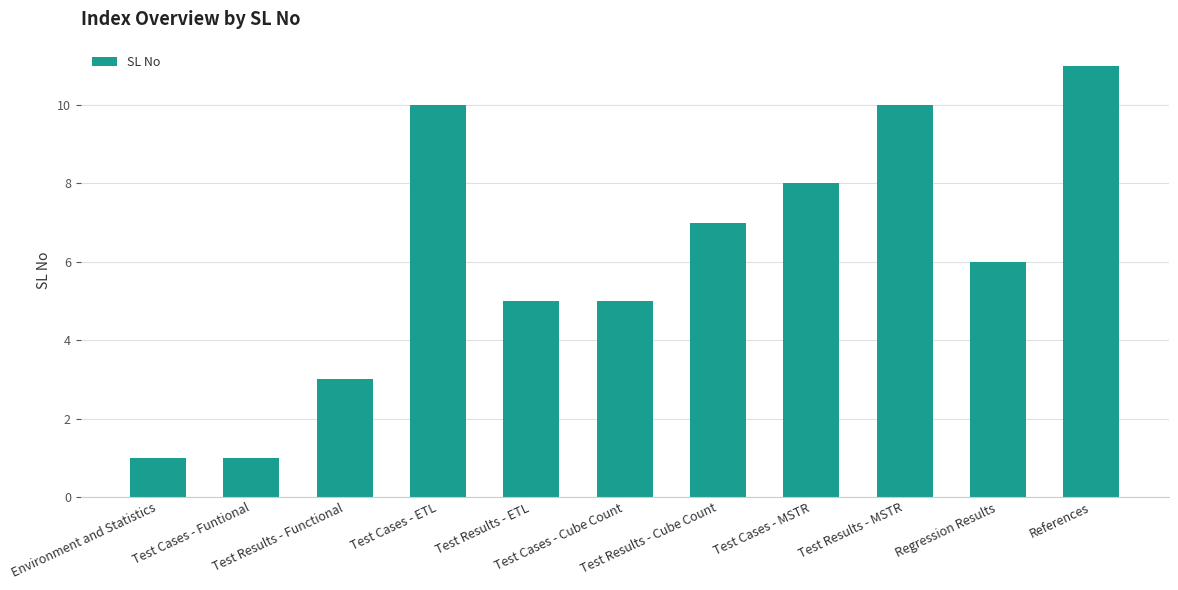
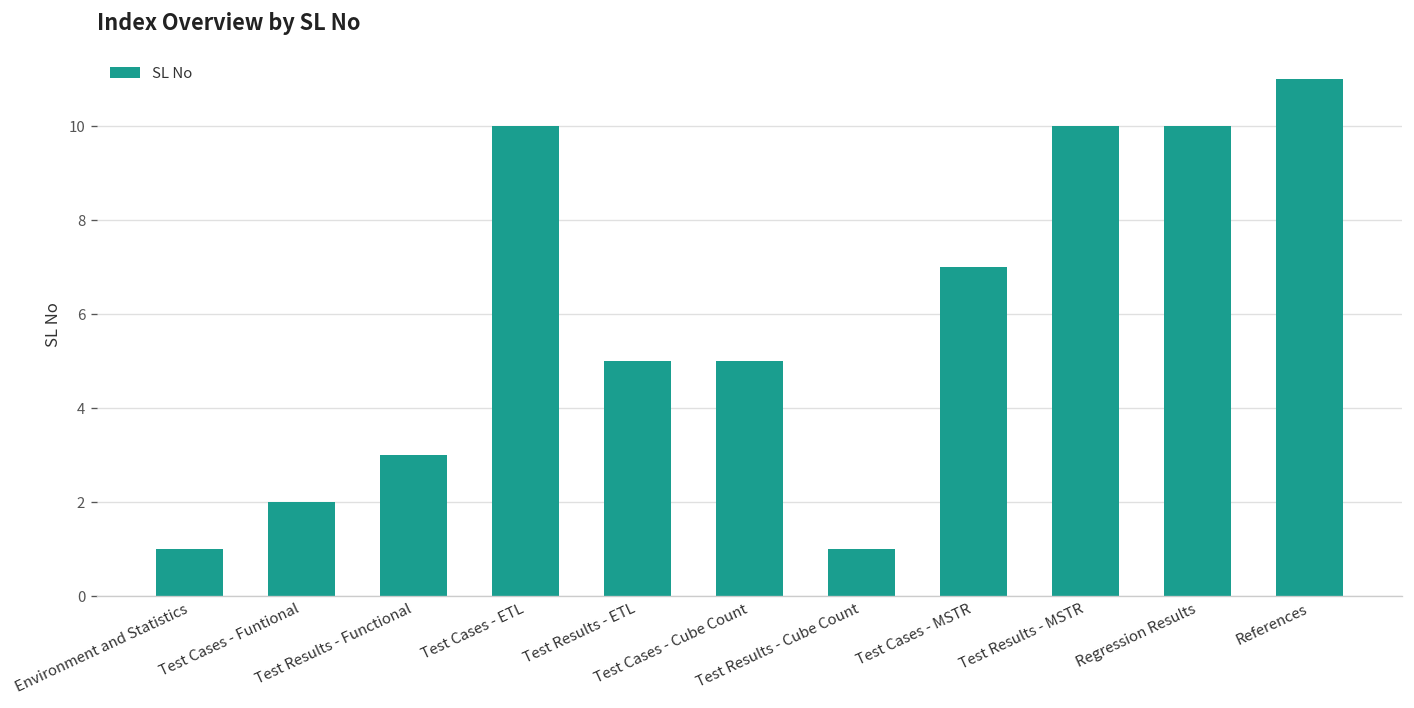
  {
    "Environment and Statistics": 1,
-   "Test Cases - Funtional": 1,
+   "Test Cases - Funtional": 2,
    "Test Results - Functional": 3,
    "Test Cases - ETL": 10,
    "Test Results - ETL": 5,
    "Test Cases - Cube Count": 5,
-   "Test Results - Cube Count": 7,
-   "Test Cases - MSTR": 8,
+   "Test Results - Cube Count": 1,
+   "Test Cases - MSTR": 7,
    "Test Results - MSTR": 10,
-   "Regression Results": 6,
+   "Regression Results": 10,
    "References": 11
  }
